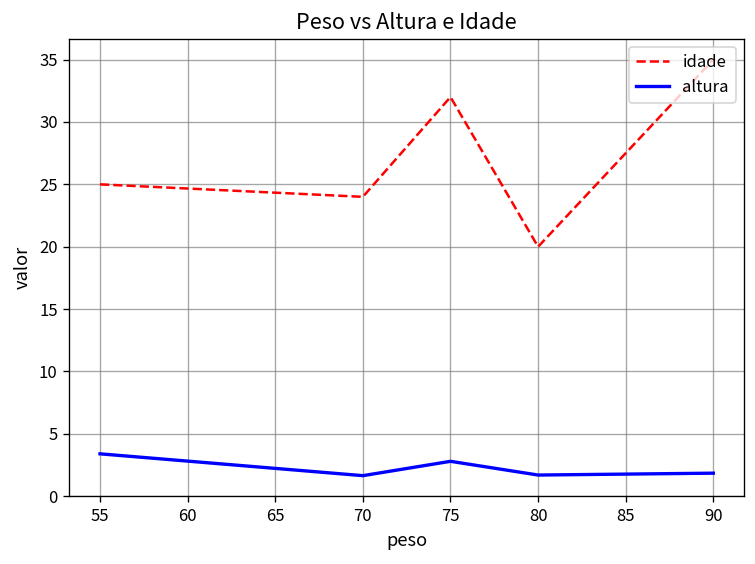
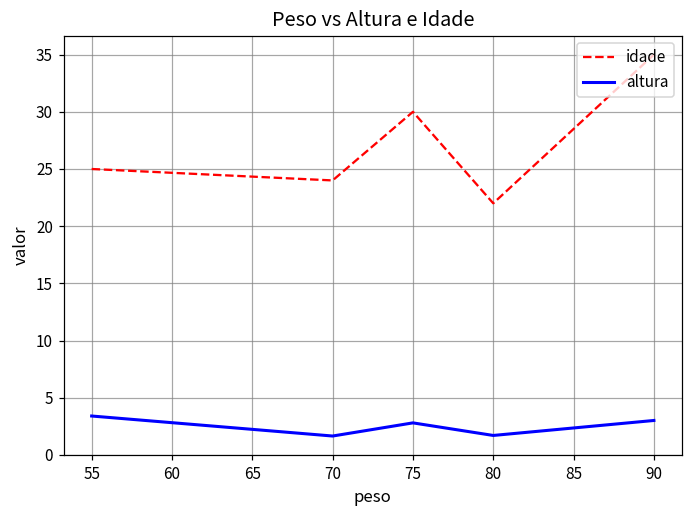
  {
    "idade": {
      "55": 25,
      "70": 24,
-     "75": 32,
-     "80": 20
+     "75": 30,
+     "80": 22
    },
    "altura": {
      "55": 3.4,
      "70": 1.7,
      "75": 2.8,
      "80": 1.7,
-     "90": 1.9
+     "90": 3.0
    }
  }
